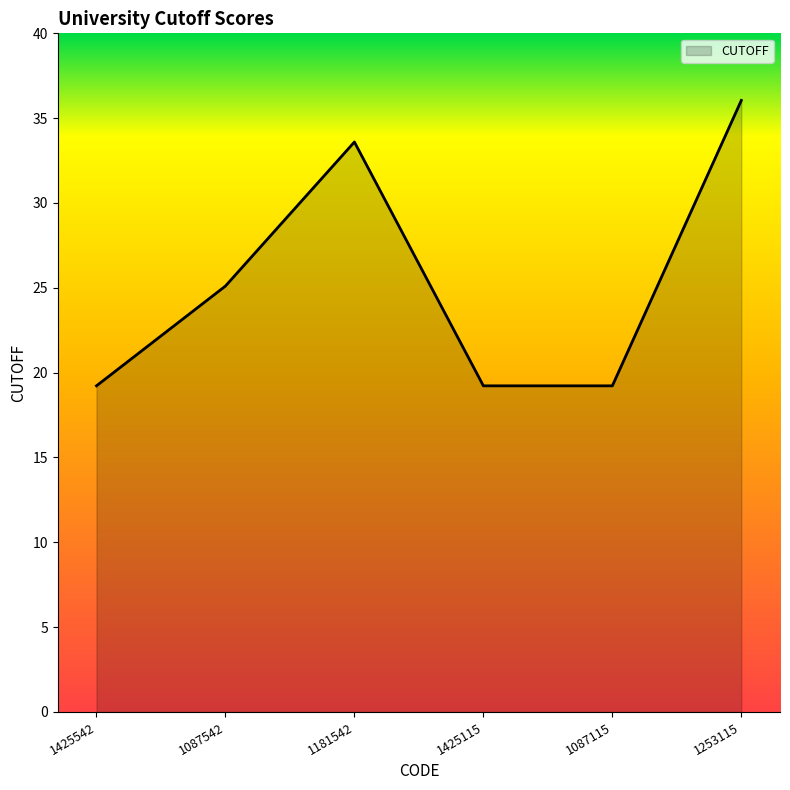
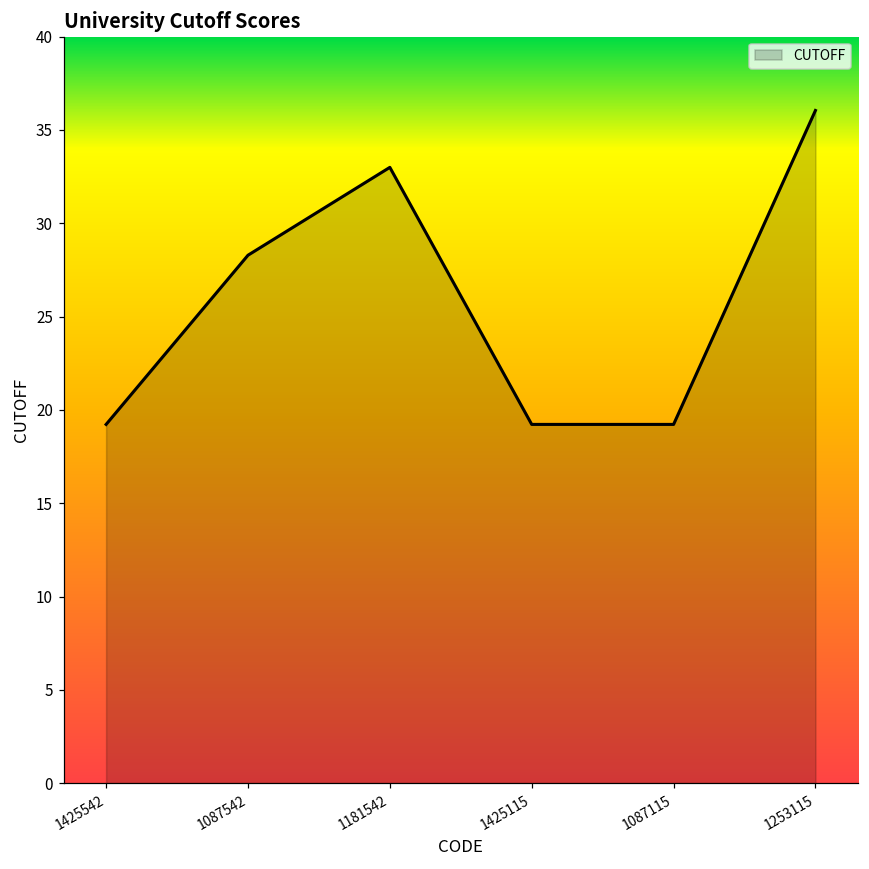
  {
    "1425542": 19.2,
-   "1087542": 25.1,
-   "1181542": 33.6,
+   "1087542": 28.3,
+   "1181542": 33.0,
    "1425115": 19.2,
    "1087115": 19.2,
    "1253115": 36.0
  }
